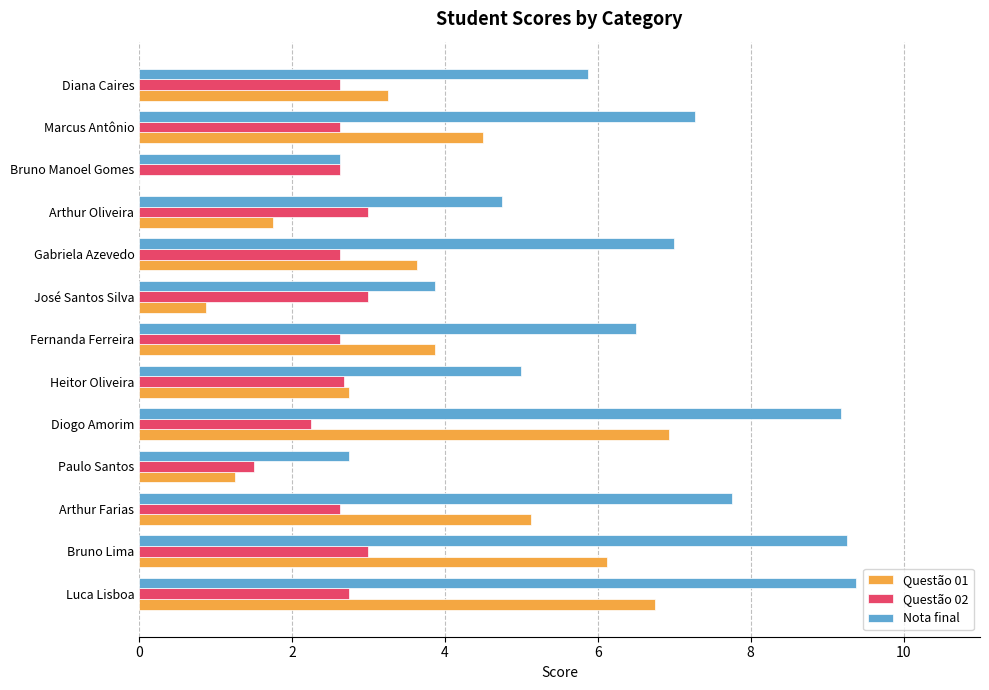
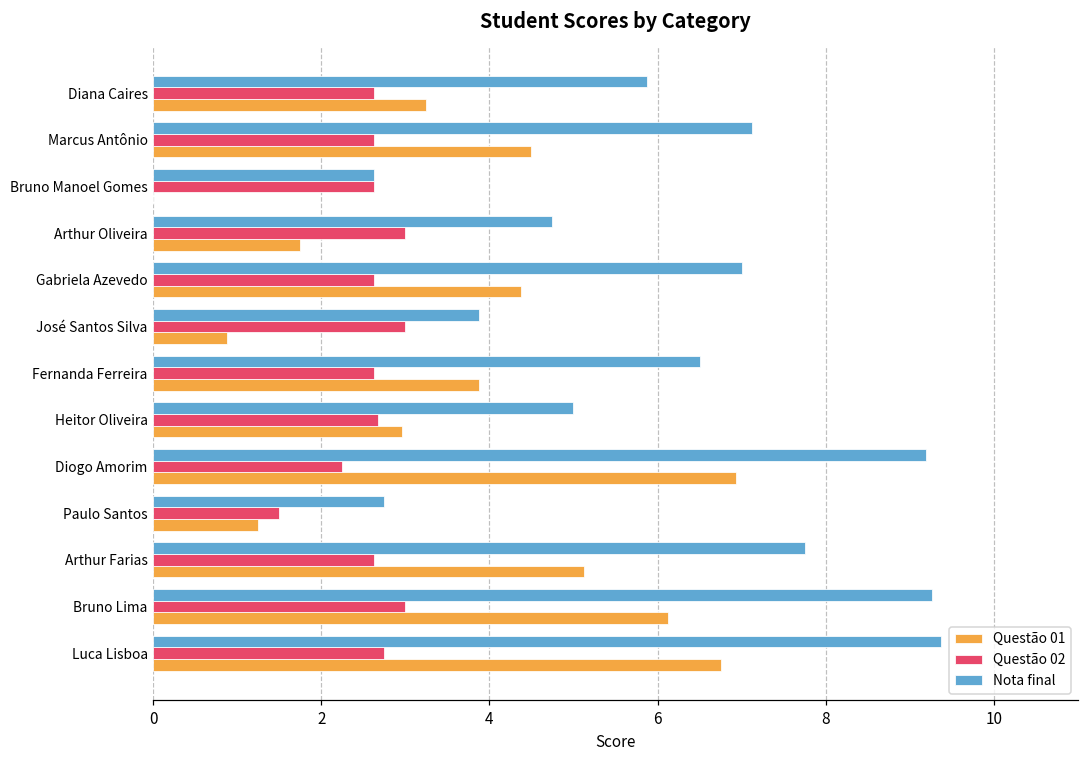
  {
    "Questão 01": {
      "Diana Caires": 3.3,
      "Marcus Antônio": 4.5,
      "Bruno Manoel Gomes": 0.0,
      "Arthur Oliveira": 1.8,
-     "Gabriela Azevedo": 3.6,
+     "Gabriela Azevedo": 4.4,
      "José Santos Silva": 0.9,
      "Fernanda Ferreira": 3.9,
-     "Heitor Oliveira": 2.8,
+     "Heitor Oliveira": 3.0,
      "Diogo Amorim": 6.9,
      "Paulo Santos": 1.3,
      "Arthur Farias": 5.1,
      "Bruno Lima": 6.1,
      "Luca Lisboa": 6.8
    },
    "Questão 02": {
      "Diana Caires": 2.6,
      "Marcus Antônio": 2.6,
      "Bruno Manoel Gomes": 2.6,
      "Arthur Oliveira": 3.0,
      "Gabriela Azevedo": 2.6,
      "José Santos Silva": 3.0,
      "Fernanda Ferreira": 2.6,
      "Heitor Oliveira": 2.7,
      "Diogo Amorim": 2.3,
      "Paulo Santos": 1.5,
      "Arthur Farias": 2.6,
      "Bruno Lima": 3.0,
      "Luca Lisboa": 2.8
    },
    "Nota final": {
      "Diana Caires": 5.9,
-     "Marcus Antônio": 7.3,
+     "Marcus Antônio": 7.1,
      "Bruno Manoel Gomes": 2.6,
      "Arthur Oliveira": 4.8,
      "Gabriela Azevedo": 7.0,
      "José Santos Silva": 3.9,
      "Fernanda Ferreira": 6.5,
      "Heitor Oliveira": 5.0,
      "Diogo Amorim": 9.2,
      "Paulo Santos": 2.8,
      "Arthur Farias": 7.8,
      "Bruno Lima": 9.3,
      "Luca Lisboa": 9.4
    }
  }
